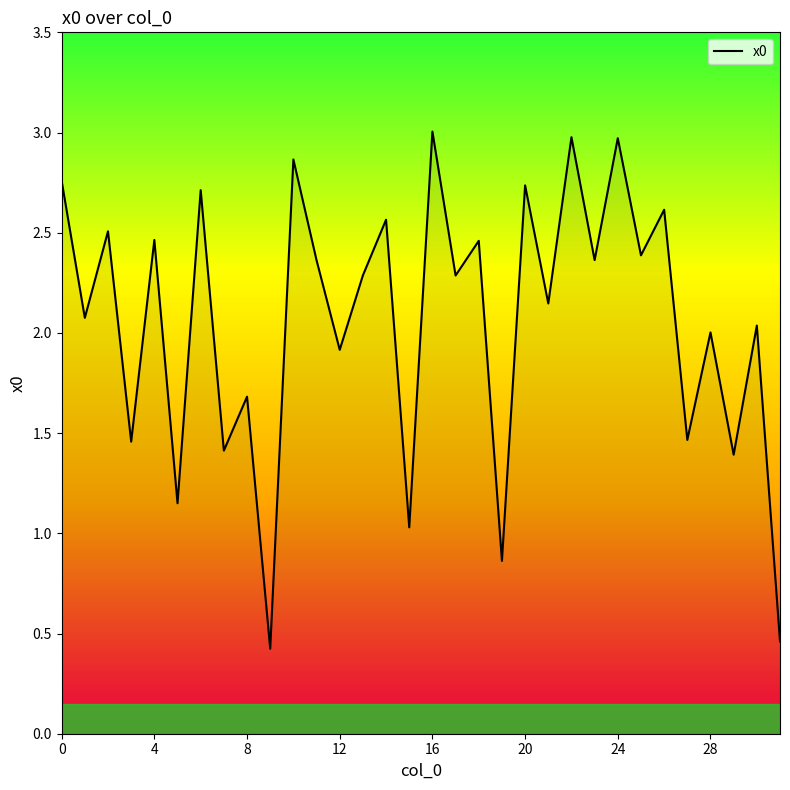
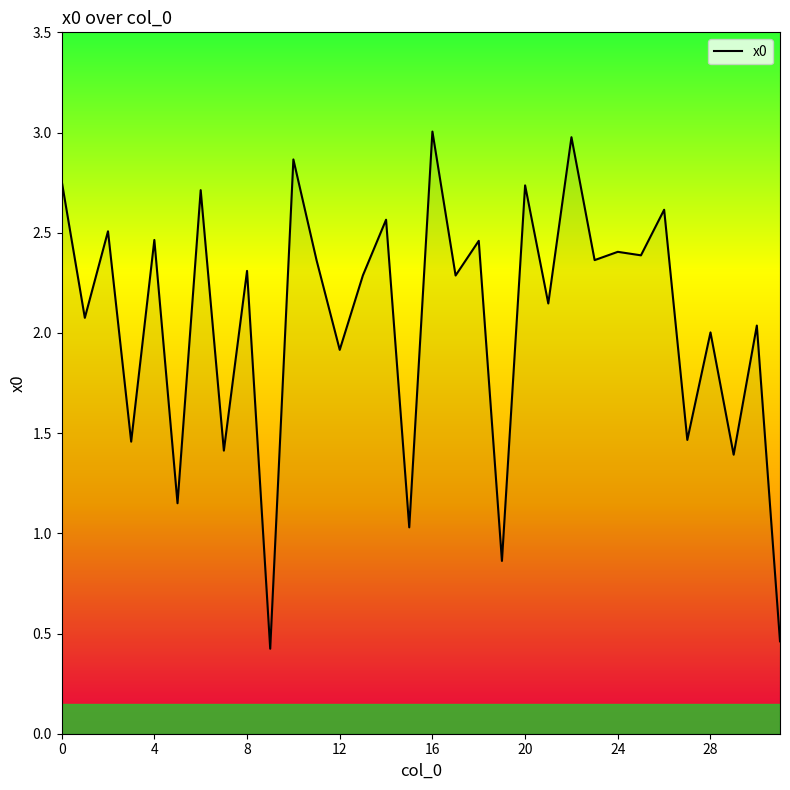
  {
    "0": 2.76,
    "4": 2.46,
-   "8": 1.68,
+   "8": 2.31,
    "12": 1.92,
    "16": 3.00,
    "20": 2.74,
-   "24": 2.97,
+   "24": 2.40,
    "28": 2.00
  }
